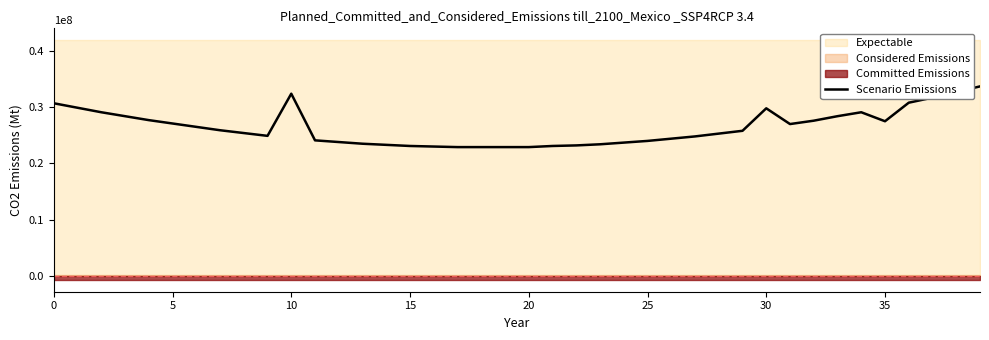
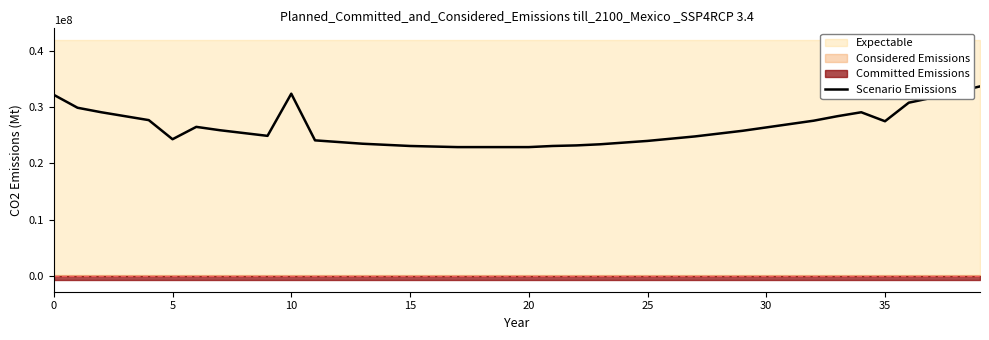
  {
    "Scenario Emissions": {
-     "0": 31000000,
-     "5": 27000000,
+     "0": 32000000,
+     "5": 24000000,
      "10": 32000000,
      "15": 23000000,
      "20": 23000000,
      "25": 24000000,
-     "30": 30000000,
+     "30": 26000000,
      "35": 28000000
    }
  }
